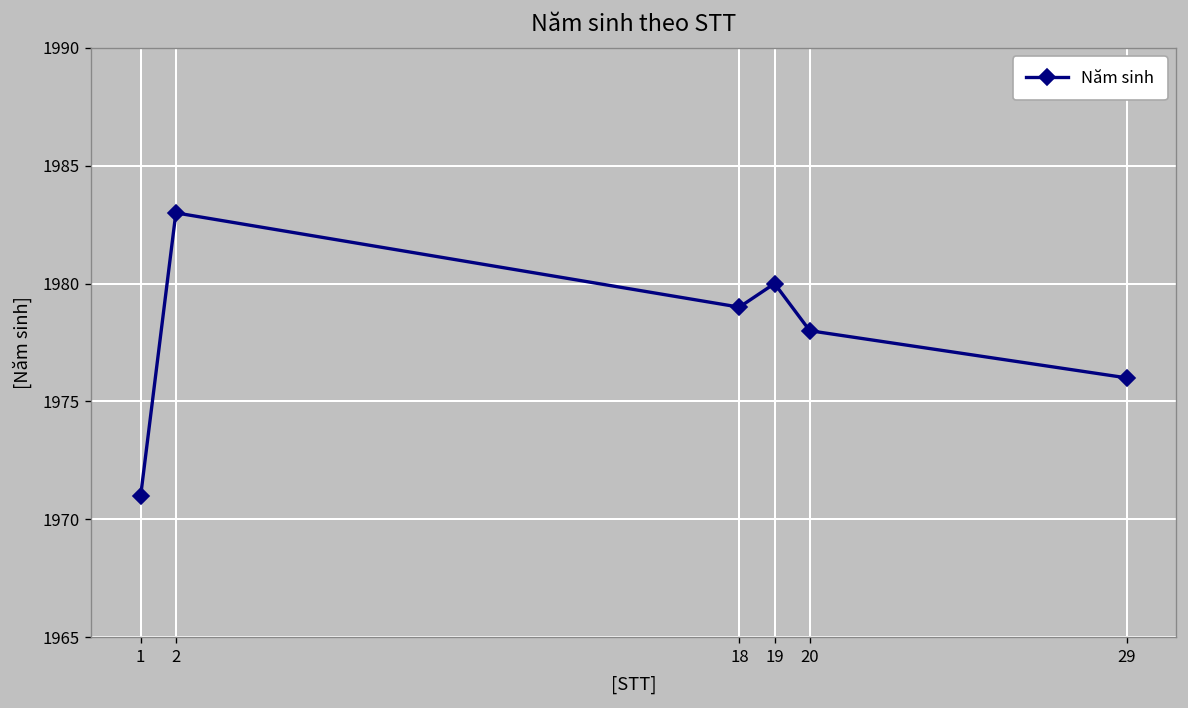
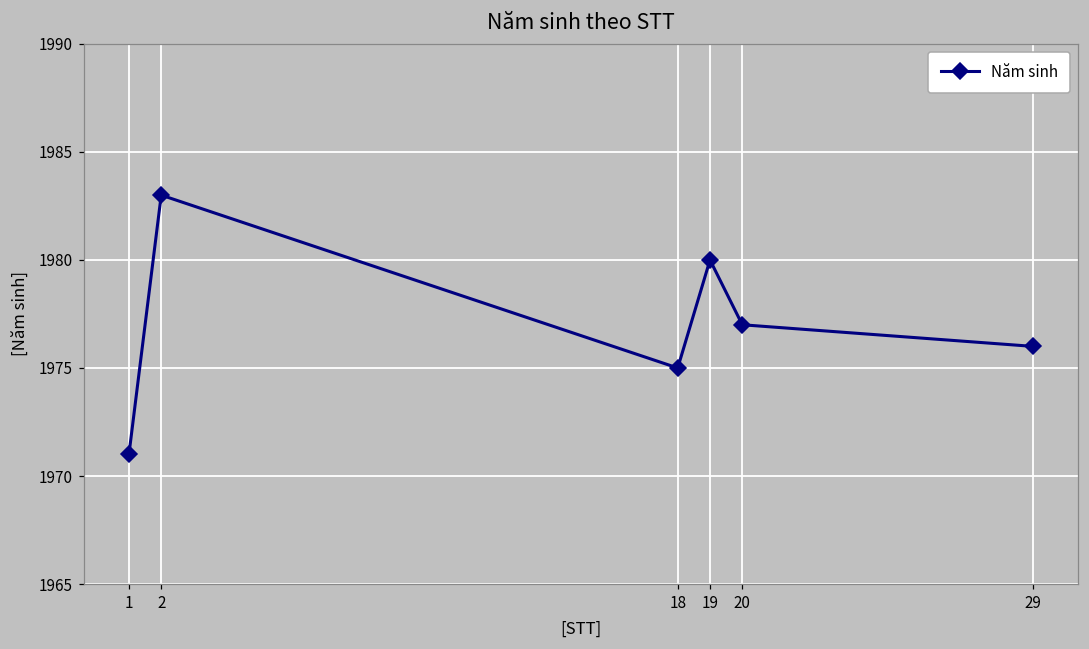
  {
    "1": 1971,
    "2": 1983,
-   "18": 1979,
+   "18": 1975,
    "19": 1980,
-   "20": 1978,
+   "20": 1977,
    "29": 1976
  }
